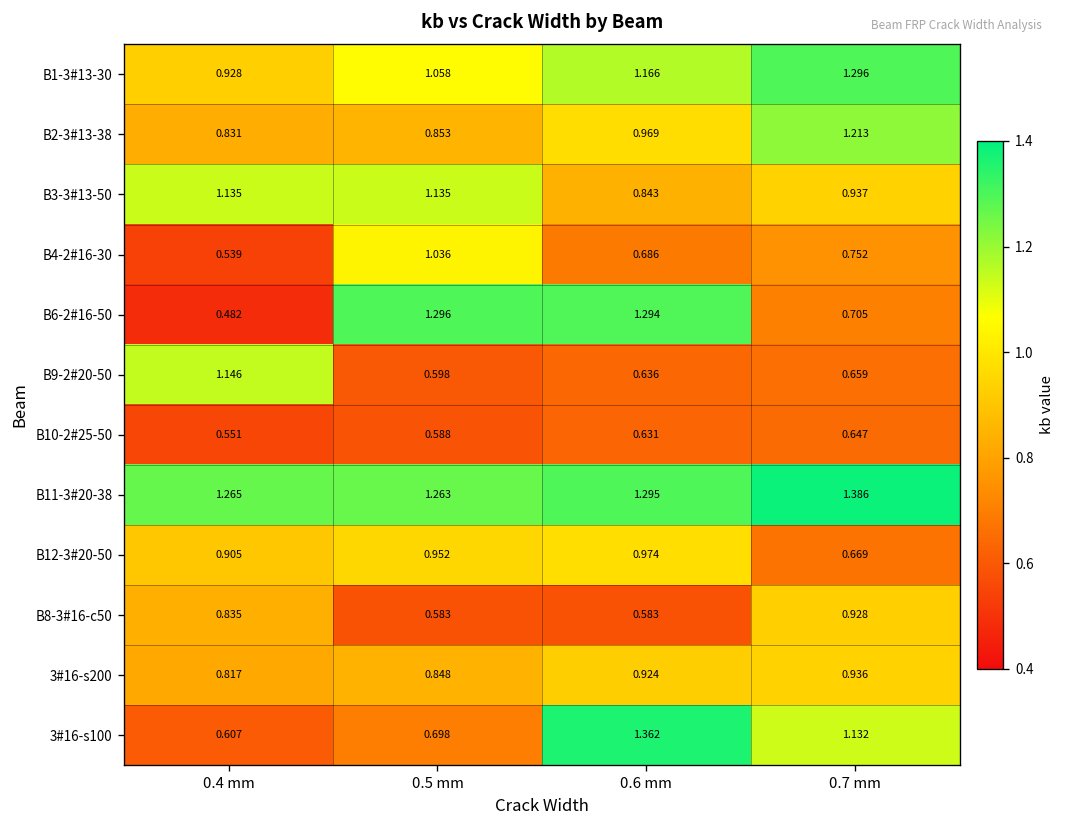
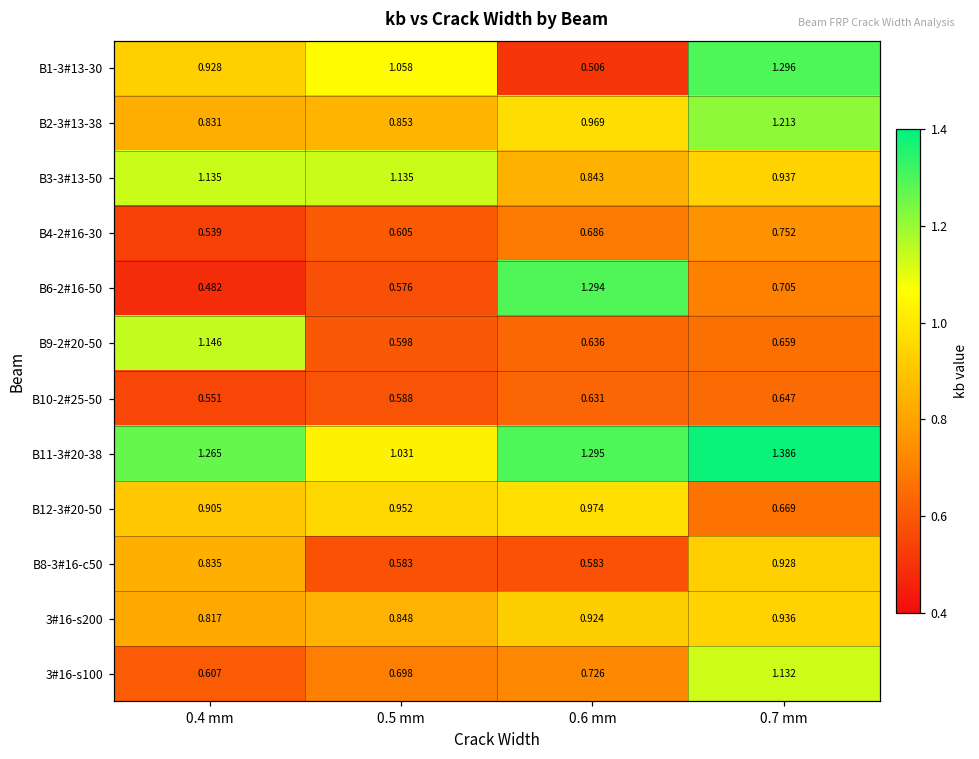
  {
    "B1-3#13-30": {
      "0.4 mm": 0.928,
      "0.5 mm": 1.058,
-     "0.6 mm": 1.166,
+     "0.6 mm": 0.506,
      "0.7 mm": 1.296
    },
    "B2-3#13-38": {
      "0.4 mm": 0.831,
      "0.5 mm": 0.853,
      "0.6 mm": 0.969,
      "0.7 mm": 1.213
    },
    "B3-3#13-50": {
      "0.4 mm": 1.135,
      "0.5 mm": 1.135,
      "0.6 mm": 0.843,
      "0.7 mm": 0.937
    },
    "B4-2#16-30": {
      "0.4 mm": 0.539,
-     "0.5 mm": 1.036,
+     "0.5 mm": 0.605,
      "0.6 mm": 0.686,
      "0.7 mm": 0.752
    },
    "B6-2#16-50": {
      "0.4 mm": 0.482,
-     "0.5 mm": 1.296,
+     "0.5 mm": 0.576,
      "0.6 mm": 1.294,
      "0.7 mm": 0.705
    },
    "B9-2#20-50": {
      "0.4 mm": 1.146,
      "0.5 mm": 0.598,
      "0.6 mm": 0.636,
      "0.7 mm": 0.659
    },
    "B10-2#25-50": {
      "0.4 mm": 0.551,
      "0.5 mm": 0.588,
      "0.6 mm": 0.631,
      "0.7 mm": 0.647
    },
    "B11-3#20-38": {
      "0.4 mm": 1.265,
-     "0.5 mm": 1.263,
+     "0.5 mm": 1.031,
      "0.6 mm": 1.295,
      "0.7 mm": 1.386
    },
    "B12-3#20-50": {
      "0.4 mm": 0.905,
      "0.5 mm": 0.952,
      "0.6 mm": 0.974,
      "0.7 mm": 0.669
    },
    "B8-3#16-c50": {
      "0.4 mm": 0.835,
      "0.5 mm": 0.583,
      "0.6 mm": 0.583,
      "0.7 mm": 0.928
    },
    "3#16-s200": {
      "0.4 mm": 0.817,
      "0.5 mm": 0.848,
      "0.6 mm": 0.924,
      "0.7 mm": 0.936
    },
    "3#16-s100": {
      "0.4 mm": 0.607,
      "0.5 mm": 0.698,
-     "0.6 mm": 1.362,
+     "0.6 mm": 0.726,
      "0.7 mm": 1.132
    }
  }
